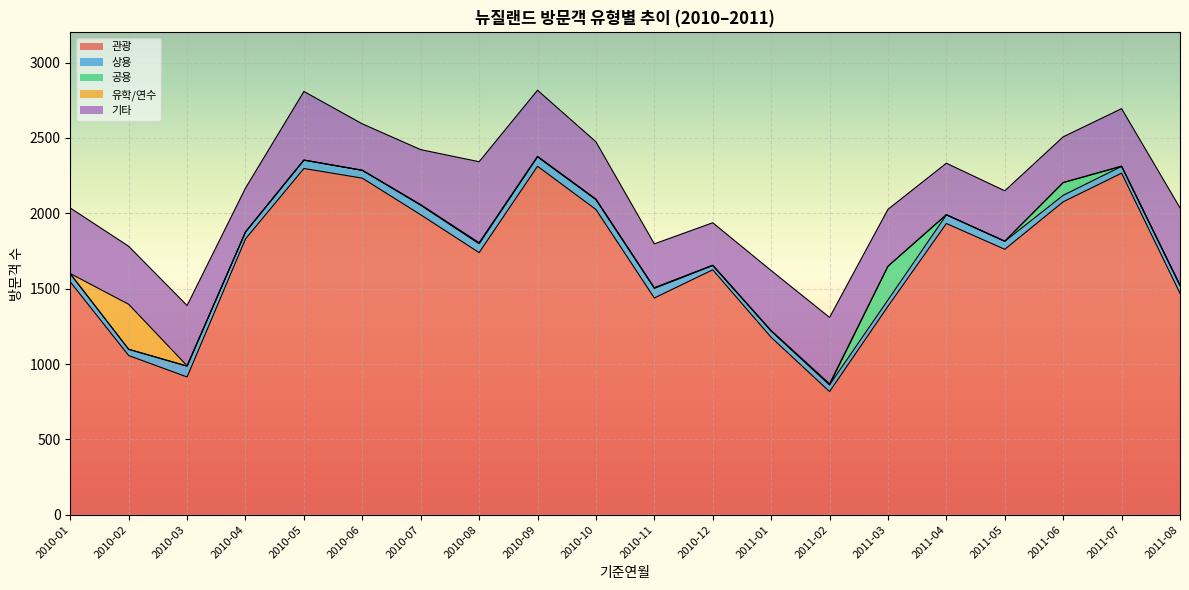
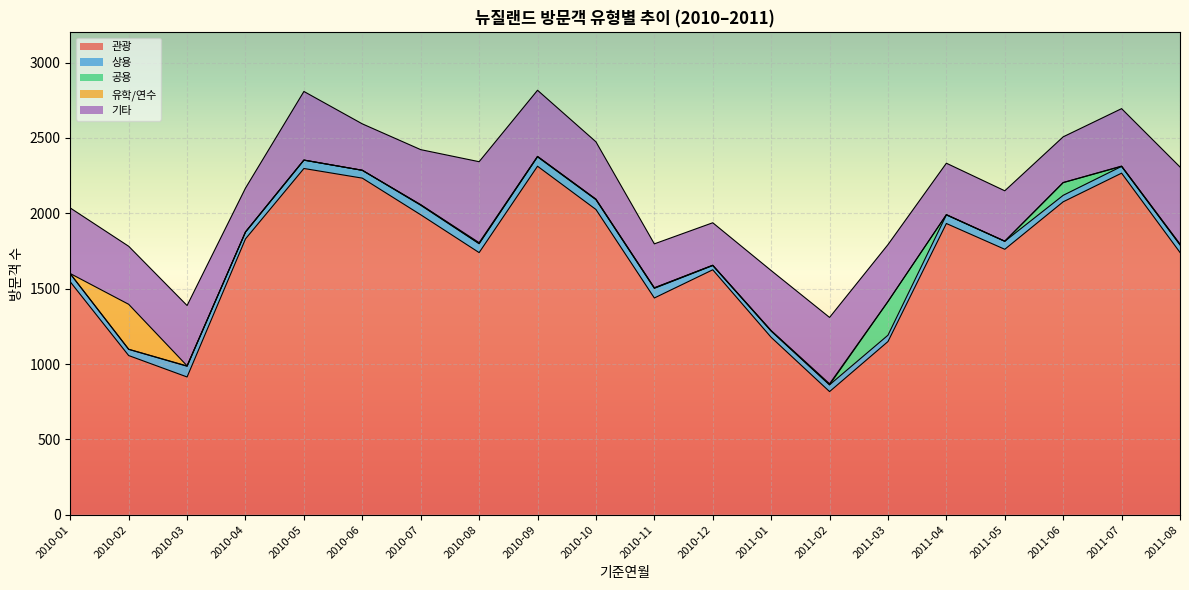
  {
    "관광": {
      "2010-01": 1550,
      "2010-02": 1060,
      "2010-03": 910,
      "2010-04": 1830,
      "2010-05": 2300,
      "2010-06": 2230,
      "2010-07": 1990,
      "2010-08": 1740,
      "2010-09": 2310,
      "2010-10": 2030,
      "2010-11": 1440,
      "2010-12": 1630,
      "2011-01": 1180,
      "2011-02": 820,
-     "2011-03": 1380,
+     "2011-03": 1150,
      "2011-04": 1930,
      "2011-05": 1760,
      "2011-06": 2080,
      "2011-07": 2270,
-     "2011-08": 1470
+     "2011-08": 1740
    },
    "상용": {
      "2011-03": 40,
      "2011-06": 40
    },
    "유학/연수": {
      "2010-02": 300
    },
    "기타": {
      "2010-01": 440,
      "2010-02": 390,
      "2010-03": 400,
      "2010-04": 290,
      "2010-05": 460,
      "2010-06": 310,
      "2010-07": 370,
      "2010-08": 540,
      "2010-09": 440,
      "2010-10": 380,
      "2010-11": 290,
      "2010-12": 280,
      "2011-01": 400,
      "2011-02": 440,
      "2011-03": 380,
      "2011-04": 340,
      "2011-05": 330,
      "2011-06": 300,
      "2011-07": 380,
      "2011-08": 510
    }
  }
